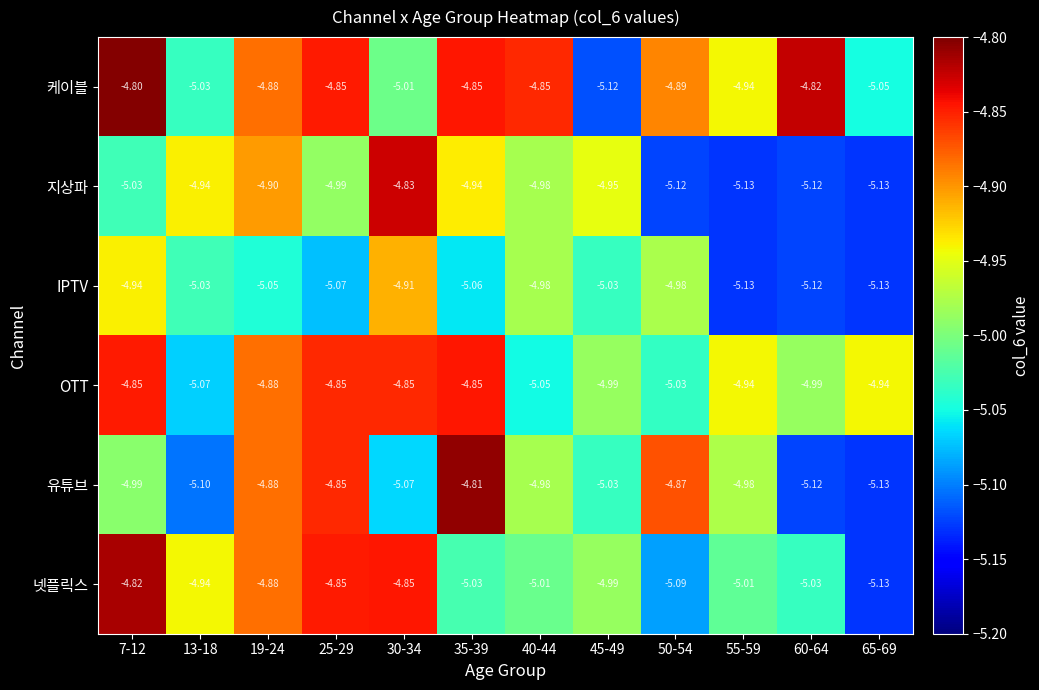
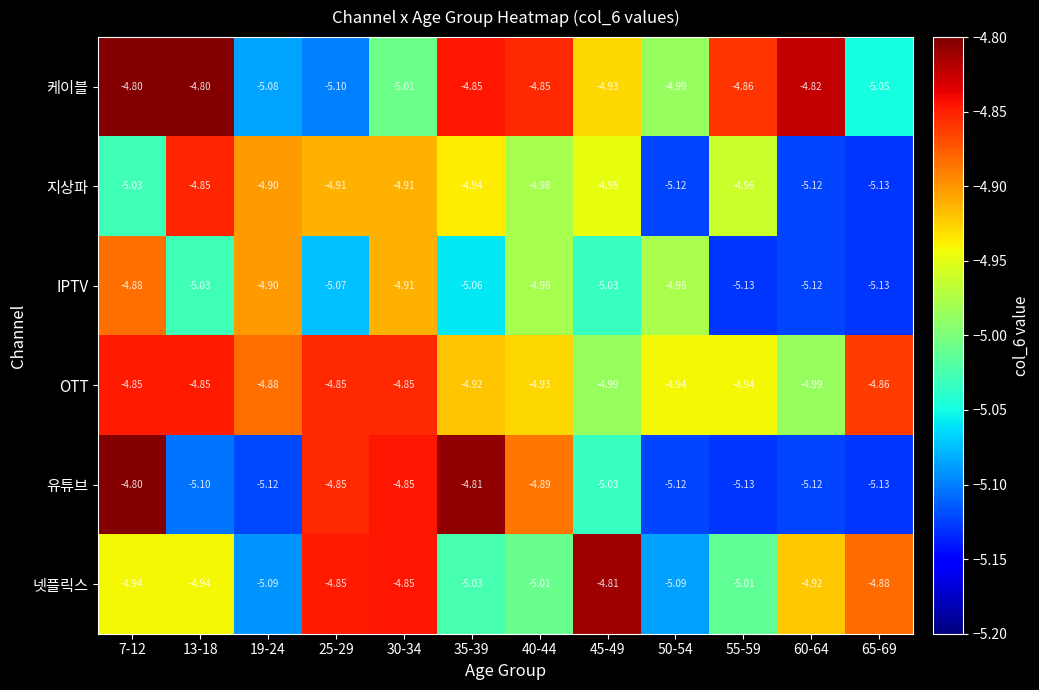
  {
    "케이블": {
      "7-12": -4.80,
-     "13-18": -5.03,
-     "19-24": -4.88,
-     "25-29": -4.85,
+     "13-18": -4.80,
+     "19-24": -5.08,
+     "25-29": -5.10,
      "30-34": -5.01,
      "35-39": -4.85,
      "40-44": -4.85,
-     "45-49": -5.12,
-     "50-54": -4.89,
-     "55-59": -4.94,
+     "45-49": -4.93,
+     "50-54": -4.99,
+     "55-59": -4.86,
      "60-64": -4.82,
      "65-69": -5.05
    },
    "지상파": {
      "7-12": -5.03,
-     "13-18": -4.94,
+     "13-18": -4.85,
      "19-24": -4.90,
-     "25-29": -4.99,
-     "30-34": -4.83,
+     "25-29": -4.91,
+     "30-34": -4.91,
      "35-39": -4.94,
      "40-44": -4.98,
      "45-49": -4.95,
      "50-54": -5.12,
-     "55-59": -5.13,
+     "55-59": -4.96,
      "60-64": -5.12,
      "65-69": -5.13
    },
    "IPTV": {
-     "7-12": -4.94,
+     "7-12": -4.88,
      "13-18": -5.03,
-     "19-24": -5.05,
+     "19-24": -4.90,
      "25-29": -5.07,
      "30-34": -4.91,
      "35-39": -5.06,
      "40-44": -4.98,
      "45-49": -5.03,
      "50-54": -4.98,
      "55-59": -5.13,
      "60-64": -5.12,
      "65-69": -5.13
    },
    "OTT": {
      "7-12": -4.85,
-     "13-18": -5.07,
+     "13-18": -4.85,
      "19-24": -4.88,
      "25-29": -4.85,
      "30-34": -4.85,
-     "35-39": -4.85,
-     "40-44": -5.05,
+     "35-39": -4.92,
+     "40-44": -4.93,
      "45-49": -4.99,
-     "50-54": -5.03,
+     "50-54": -4.94,
      "55-59": -4.94,
      "60-64": -4.99,
-     "65-69": -4.94
+     "65-69": -4.86
    },
    "유튜브": {
-     "7-12": -4.99,
+     "7-12": -4.80,
      "13-18": -5.10,
-     "19-24": -4.88,
+     "19-24": -5.12,
      "25-29": -4.85,
-     "30-34": -5.07,
+     "30-34": -4.85,
      "35-39": -4.81,
-     "40-44": -4.98,
+     "40-44": -4.89,
      "45-49": -5.03,
-     "50-54": -4.87,
-     "55-59": -4.98,
+     "50-54": -5.12,
+     "55-59": -5.13,
      "60-64": -5.12,
      "65-69": -5.13
    },
    "넷플릭스": {
-     "7-12": -4.82,
+     "7-12": -4.94,
      "13-18": -4.94,
-     "19-24": -4.88,
+     "19-24": -5.09,
      "25-29": -4.85,
      "30-34": -4.85,
      "35-39": -5.03,
      "40-44": -5.01,
-     "45-49": -4.99,
+     "45-49": -4.81,
      "50-54": -5.09,
      "55-59": -5.01,
-     "60-64": -5.03,
-     "65-69": -5.13
+     "60-64": -4.92,
+     "65-69": -4.88
    }
  }
